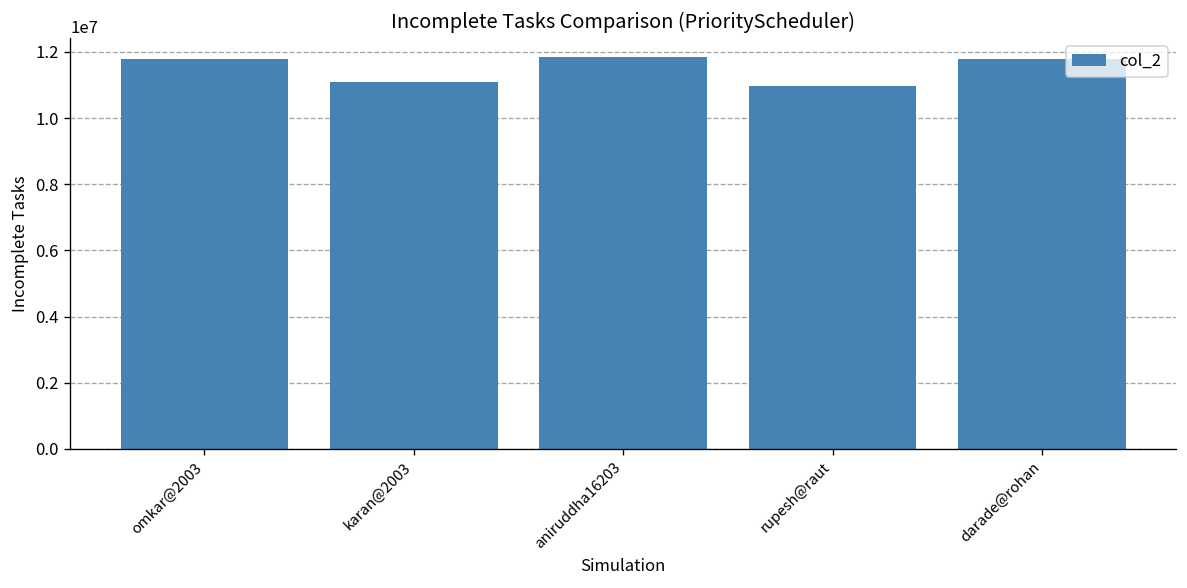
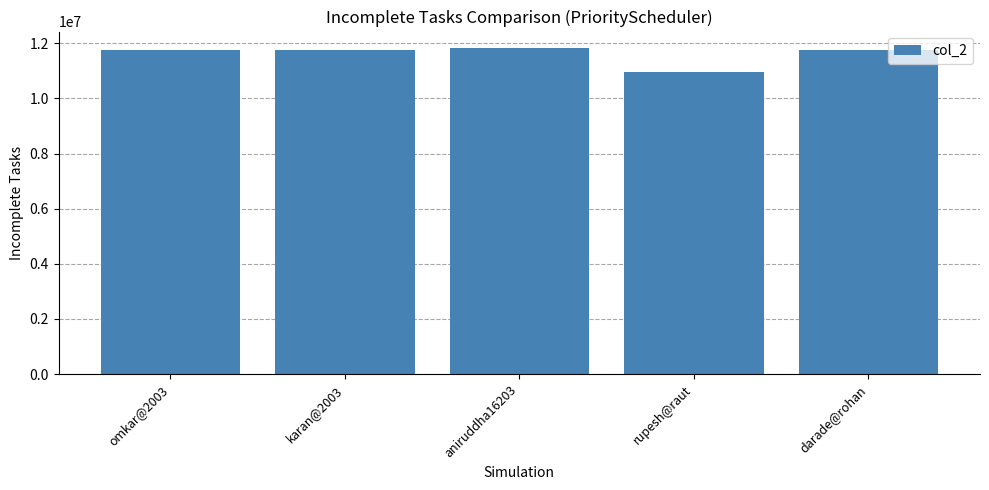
  {
    "omkar@2003": 11800000,
-   "karan@2003": 11100000,
+   "karan@2003": 11800000,
    "aniruddha16203": 11800000,
    "rupesh@raut": 11000000,
    "darade@rohan": 11800000
  }
